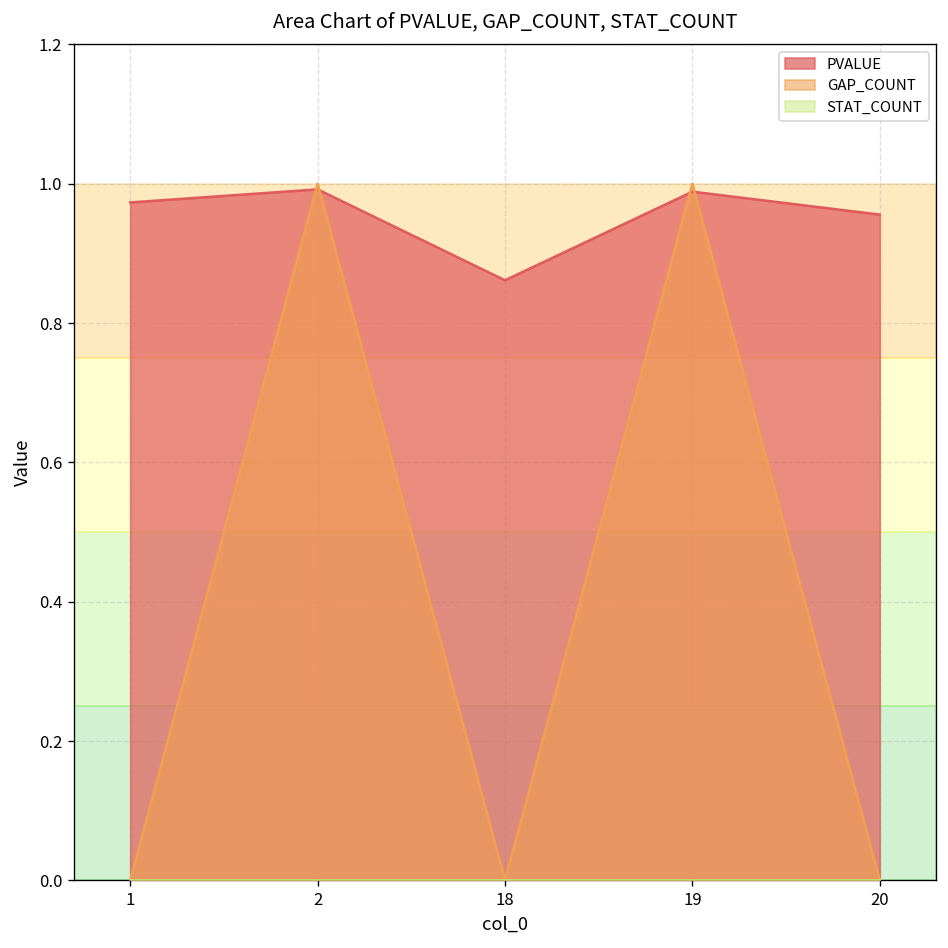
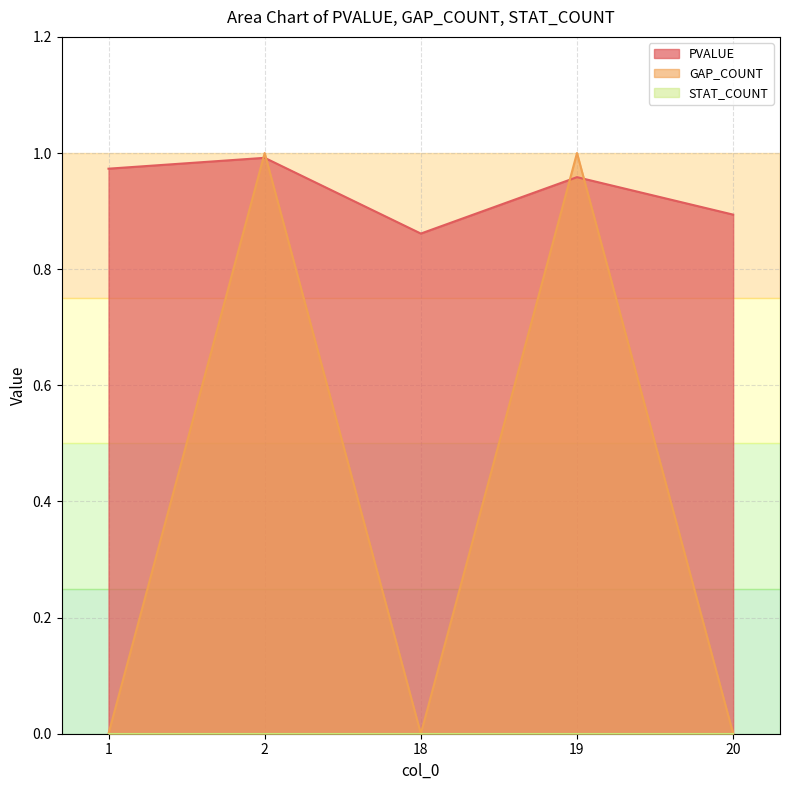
  {
    "PVALUE": {
      "1": 0.97,
      "2": 0.99,
      "18": 0.86,
-     "19": 0.99,
-     "20": 0.96
+     "19": 0.96,
+     "20": 0.89
    },
    "GAP_COUNT": {
      "2": 1.00,
      "19": 1.00
    },
    "STAT_COUNT": {
      "2": 0.00,
      "19": 0.00
    }
  }
